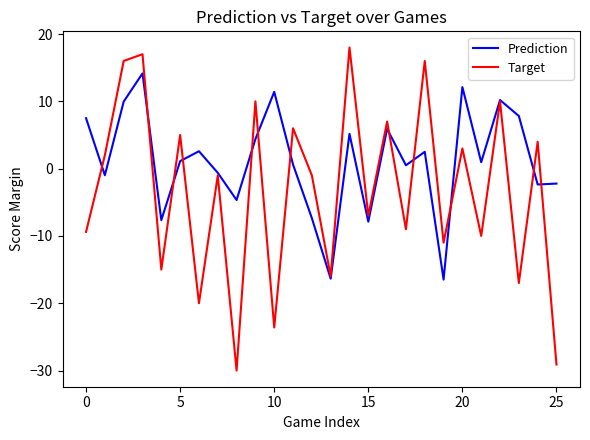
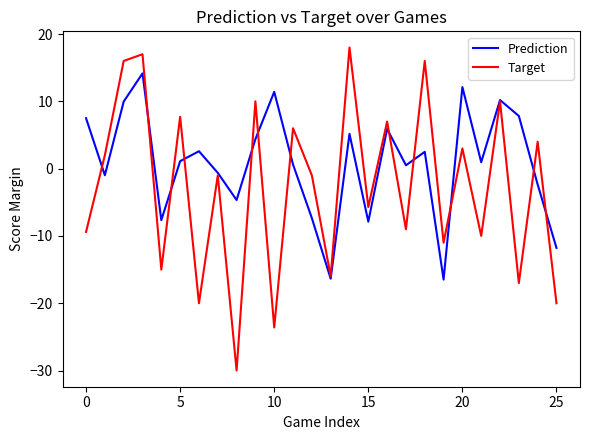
  {
    "Prediction": {
      "0": 7,
      "5": 1,
      "10": 11,
      "15": -8,
      "20": 12,
-     "25": -2
+     "25": -12
    },
    "Target": {
      "0": -9,
-     "5": 5,
+     "5": 8,
      "10": -24,
-     "15": -7,
+     "15": -6,
      "20": 3,
-     "25": -29
+     "25": -20
    }
  }
